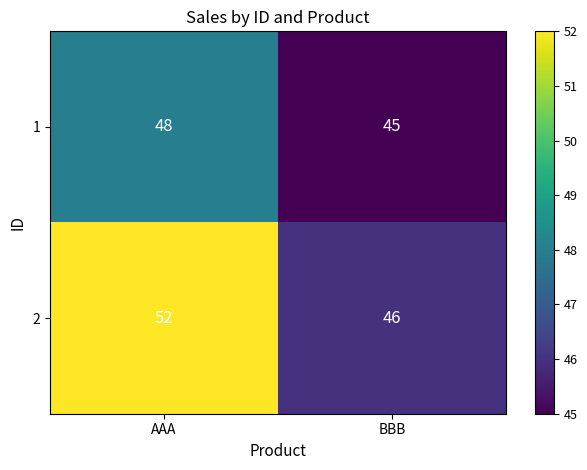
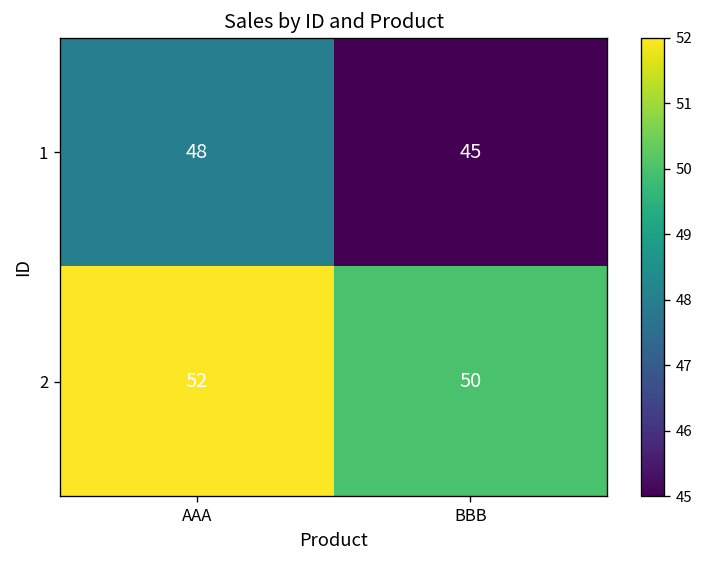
  {
    "1": {
      "AAA": 48,
      "BBB": 45
    },
    "2": {
      "AAA": 52,
-     "BBB": 46
+     "BBB": 50
    }
  }
